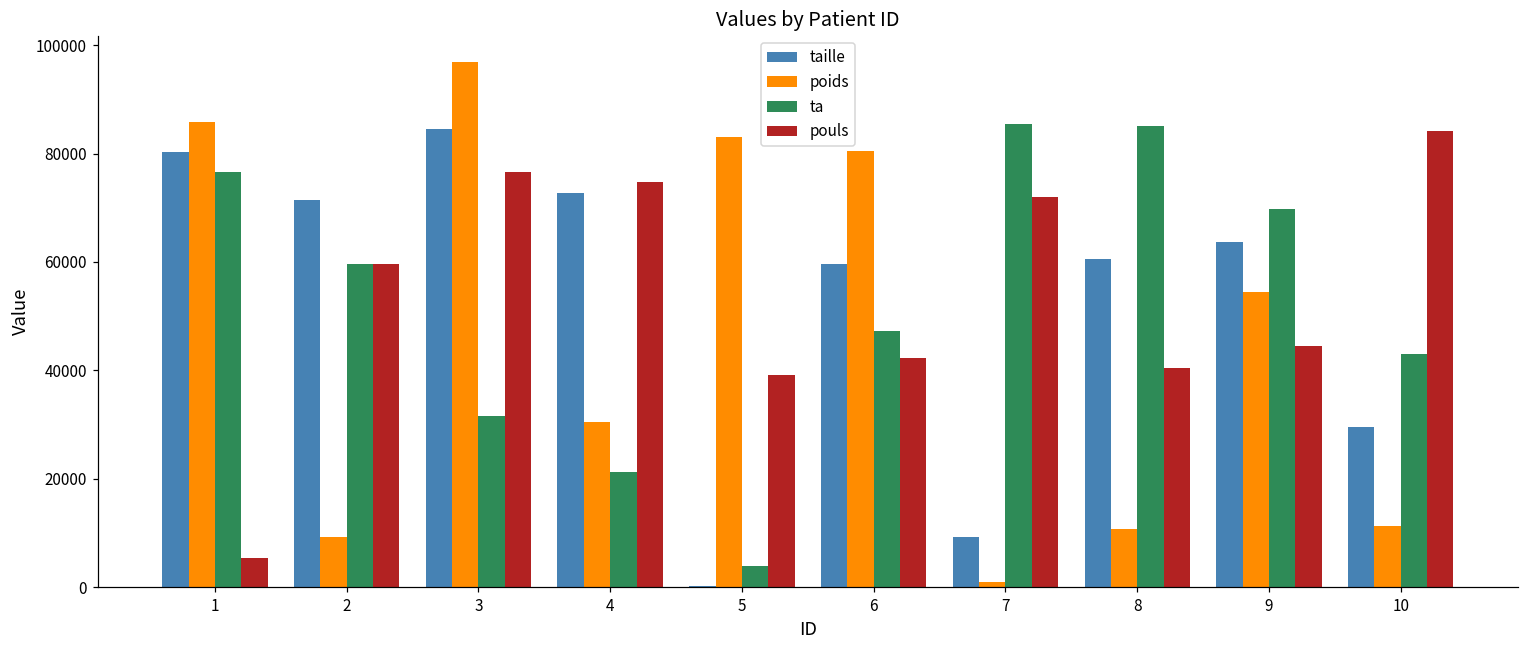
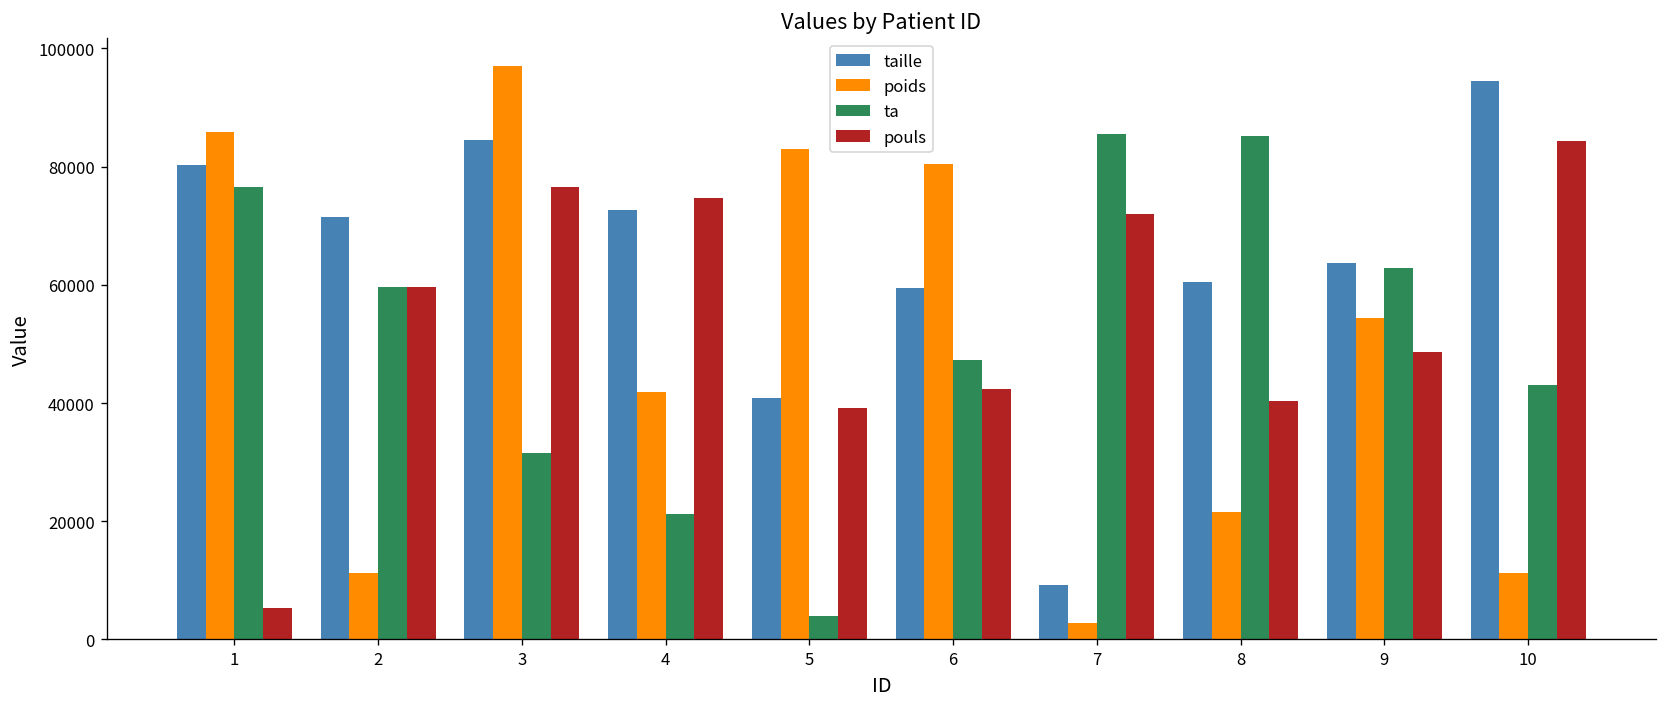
  {
    "taille": {
      "1": 80000,
      "2": 71000,
      "3": 85000,
      "4": 73000,
-     "5": 0,
+     "5": 41000,
      "6": 60000,
      "7": 9000,
      "8": 60000,
      "9": 64000,
-     "10": 30000
+     "10": 94000
    },
    "poids": {
      "1": 86000,
-     "2": 9000,
+     "2": 11000,
      "3": 97000,
-     "4": 30000,
+     "4": 42000,
      "5": 83000,
      "6": 80000,
-     "7": 1000,
-     "8": 11000,
+     "7": 3000,
+     "8": 22000,
      "9": 54000,
      "10": 11000
    },
    "ta": {
      "1": 77000,
      "2": 60000,
      "3": 32000,
      "4": 21000,
      "5": 4000,
      "6": 47000,
      "7": 86000,
      "8": 85000,
-     "9": 70000,
+     "9": 63000,
      "10": 43000
    },
    "pouls": {
      "1": 5000,
      "2": 60000,
      "3": 77000,
      "4": 75000,
      "5": 39000,
      "6": 42000,
      "7": 72000,
      "8": 40000,
-     "9": 44000,
+     "9": 49000,
      "10": 84000
    }
  }
